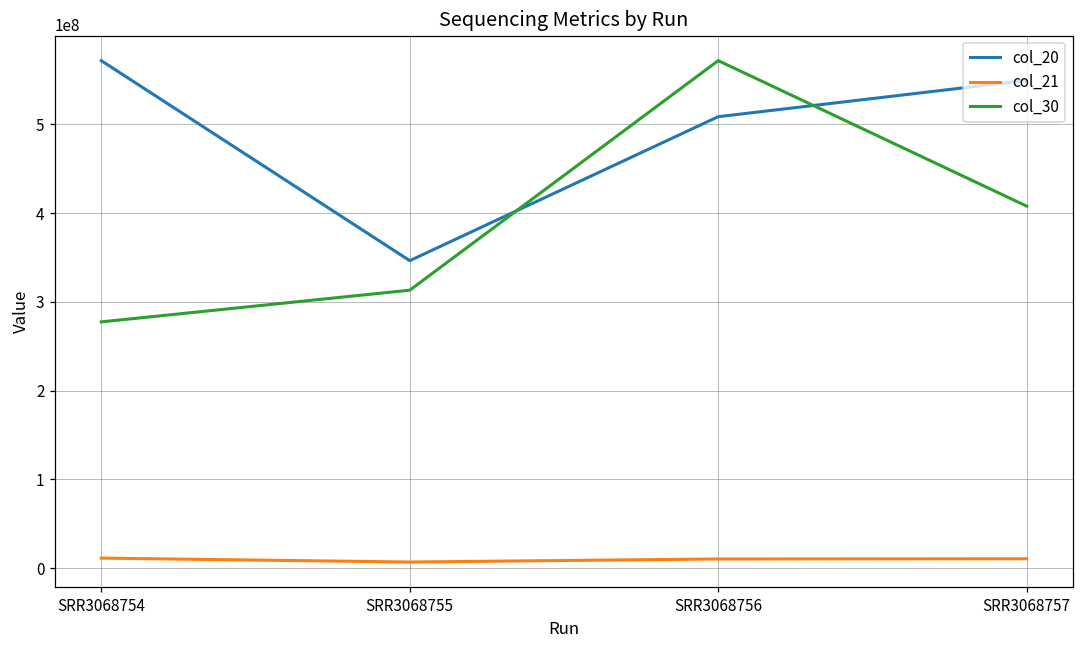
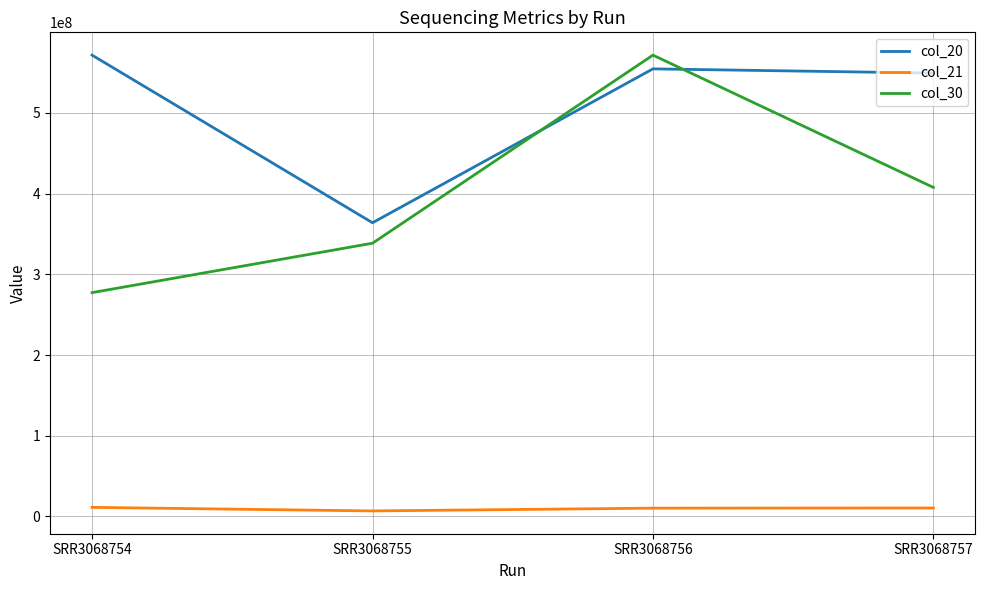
  {
    "col_20": {
      "SRR3068754": 570000000,
-     "SRR3068755": 350000000,
-     "SRR3068756": 510000000
+     "SRR3068755": 360000000,
+     "SRR3068756": 550000000
    },
    "col_21": {
      "SRR3068754": 10000000,
      "SRR3068755": 10000000,
      "SRR3068756": 10000000,
      "SRR3068757": 10000000
    },
    "col_30": {
      "SRR3068754": 280000000,
-     "SRR3068755": 310000000,
+     "SRR3068755": 340000000,
      "SRR3068756": 570000000,
      "SRR3068757": 410000000
    }
  }
